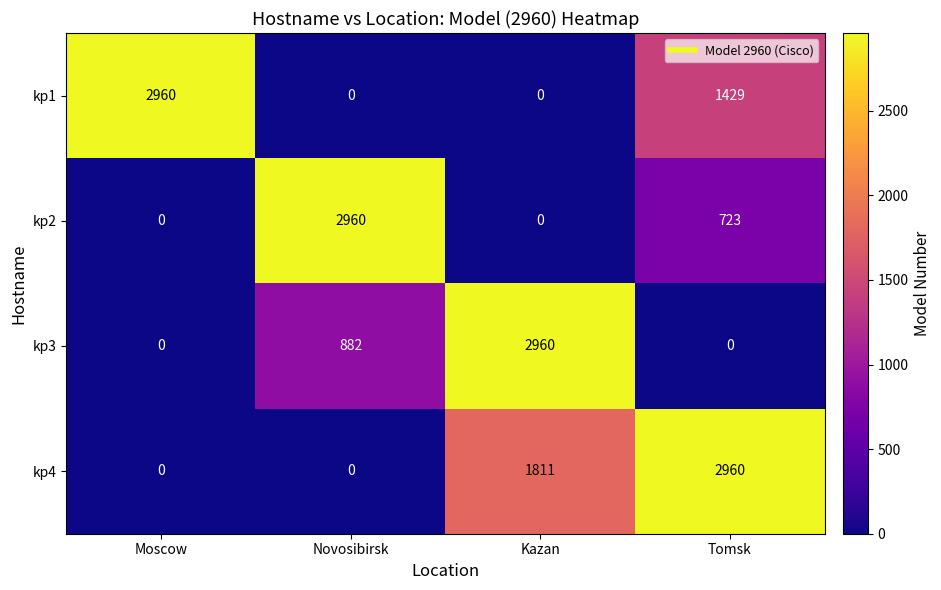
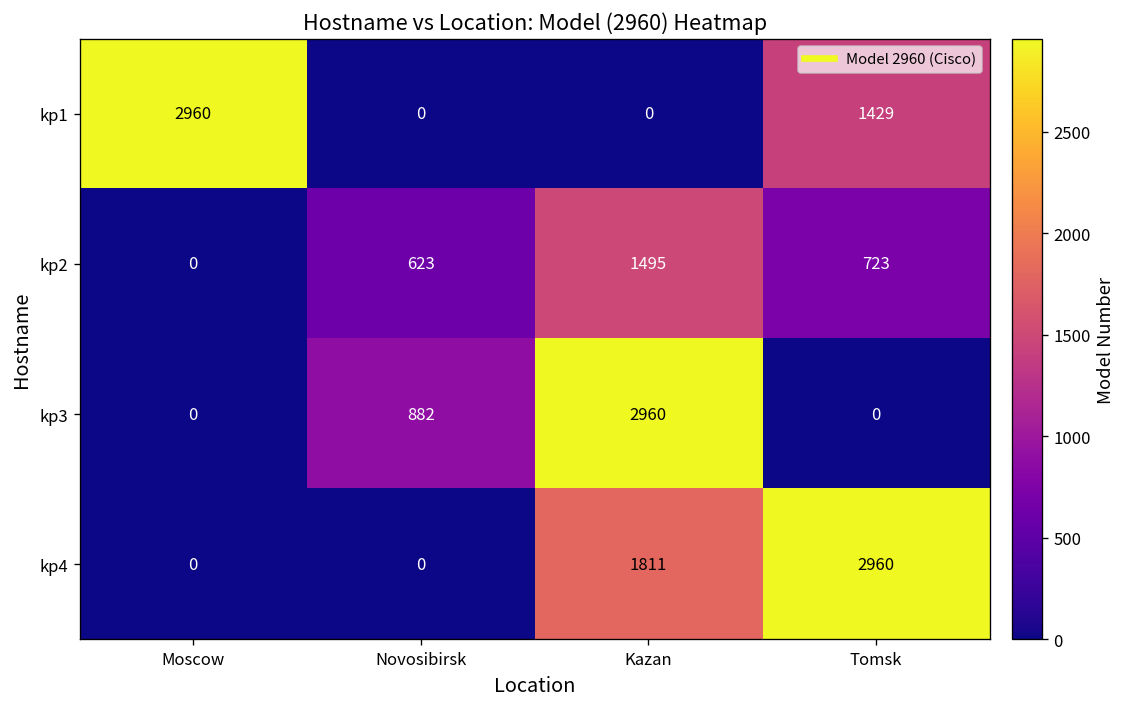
  {
    "kp1": {
      "Moscow": 2960,
      "Novosibirsk": 0,
      "Kazan": 0,
      "Tomsk": 1429
    },
    "kp2": {
      "Moscow": 0,
-     "Novosibirsk": 2960,
-     "Kazan": 0,
+     "Novosibirsk": 623,
+     "Kazan": 1495,
      "Tomsk": 723
    },
    "kp3": {
      "Moscow": 0,
      "Novosibirsk": 882,
      "Kazan": 2960,
      "Tomsk": 0
    },
    "kp4": {
      "Moscow": 0,
      "Novosibirsk": 0,
      "Kazan": 1811,
      "Tomsk": 2960
    }
  }
